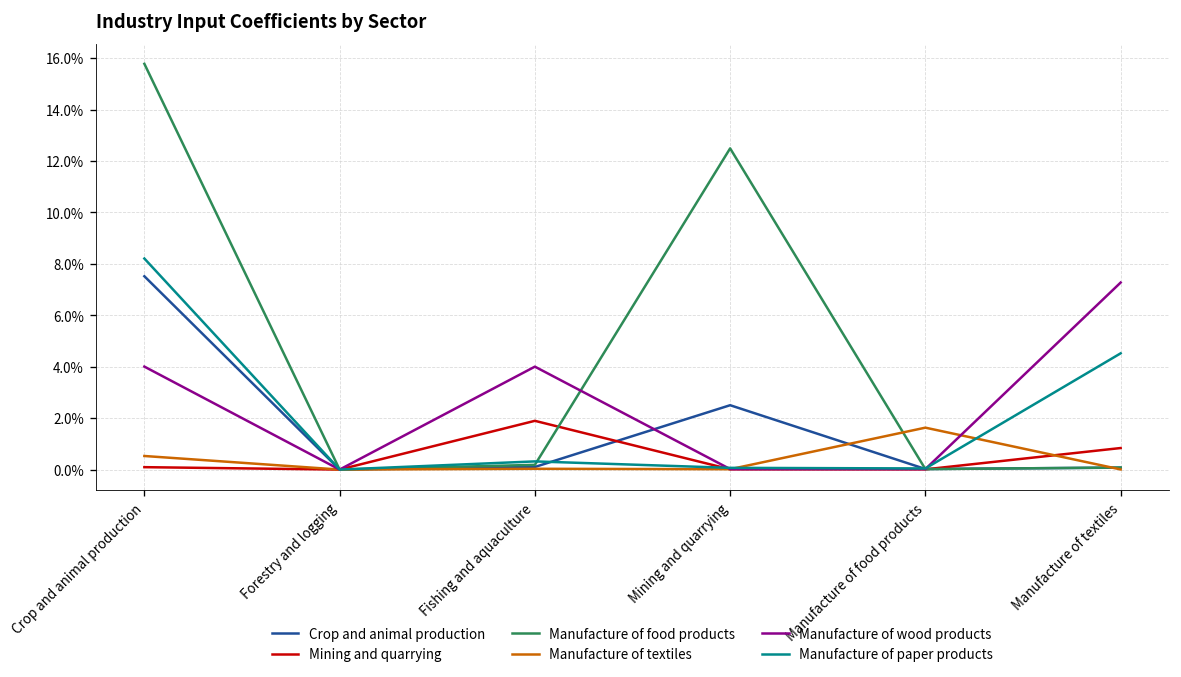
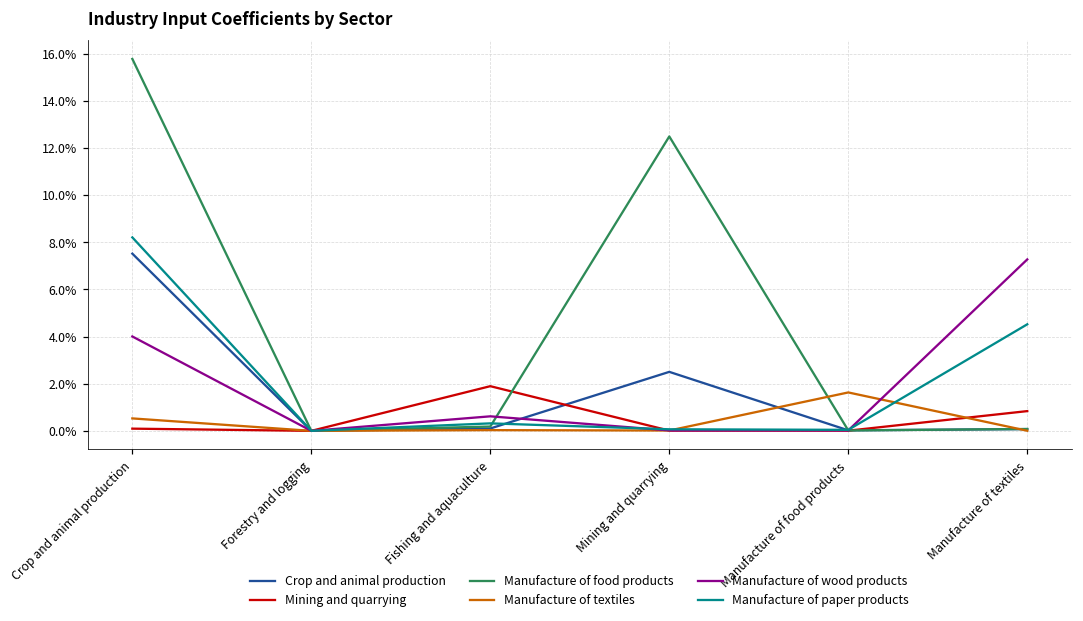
  {
    "Crop and animal production": {
      "Crop and animal production": "7.5%",
      "Mining and quarrying": "2.5%"
    },
    "Mining and quarrying": {
      "Crop and animal production": "0.1%",
      "Fishing and aquaculture": "1.9%",
      "Manufacture of textiles": "0.8%"
    },
    "Manufacture of food products": {
      "Crop and animal production": "15.8%",
      "Mining and quarrying": "12.5%"
    },
    "Manufacture of textiles": {
      "Crop and animal production": "0.5%",
      "Manufacture of food products": "1.6%"
    },
    "Manufacture of wood products": {
      "Crop and animal production": "4.0%",
-     "Fishing and aquaculture": "4.0%",
+     "Fishing and aquaculture": "0.6%",
      "Manufacture of textiles": "7.3%"
    },
    "Manufacture of paper products": {
      "Crop and animal production": "8.2%",
      "Fishing and aquaculture": "0.3%",
      "Manufacture of textiles": "4.5%"
    }
  }
